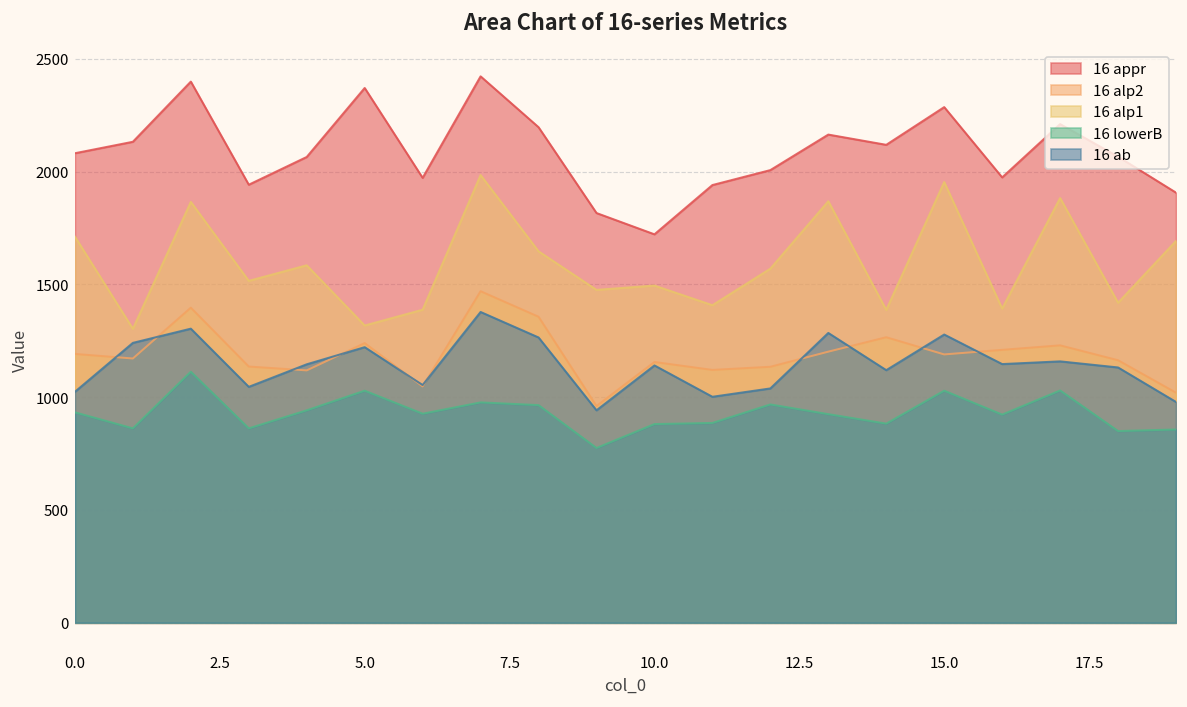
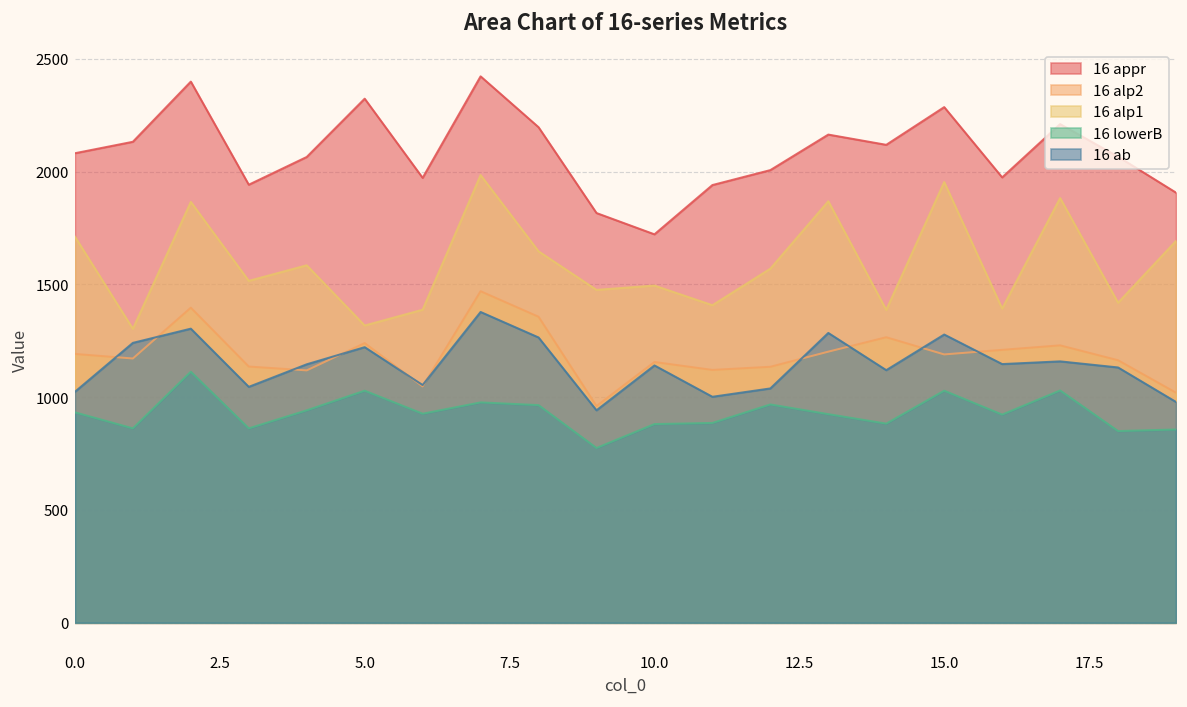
  {
    "16 appr": {
      "0.0": 2080,
-     "5.0": 2370,
+     "5.0": 2320,
      "10.0": 1720,
      "15.0": 2290
    }
  }
